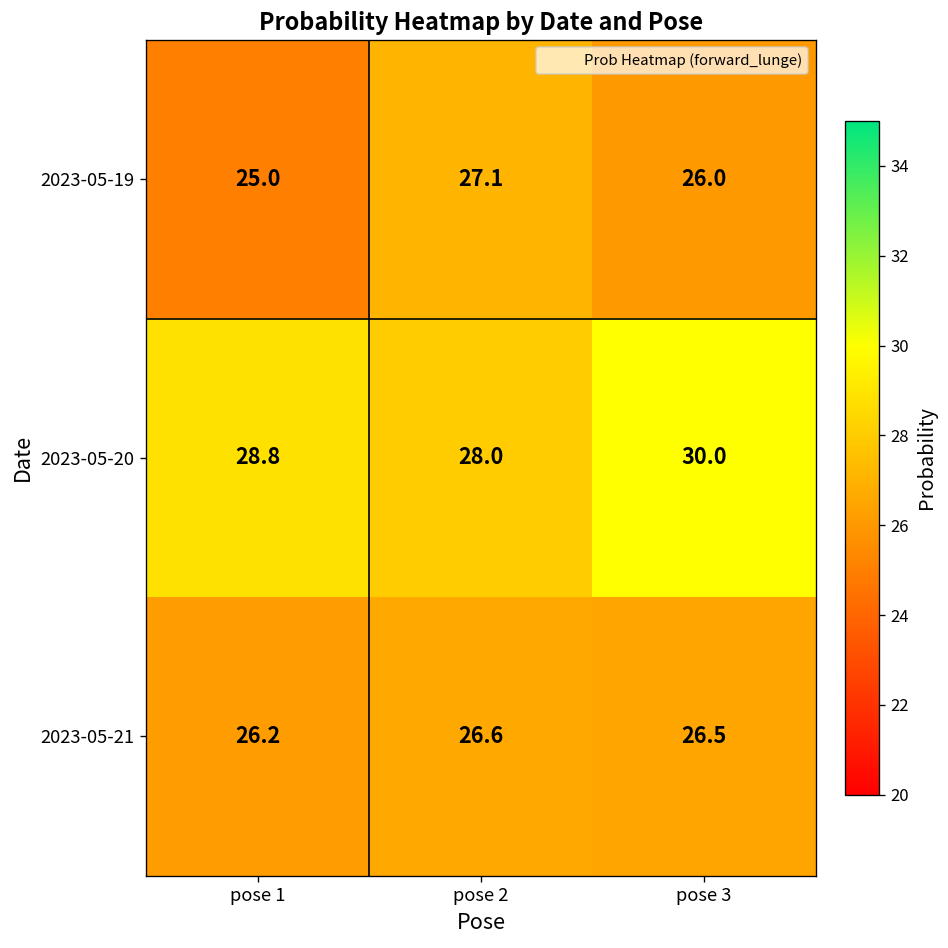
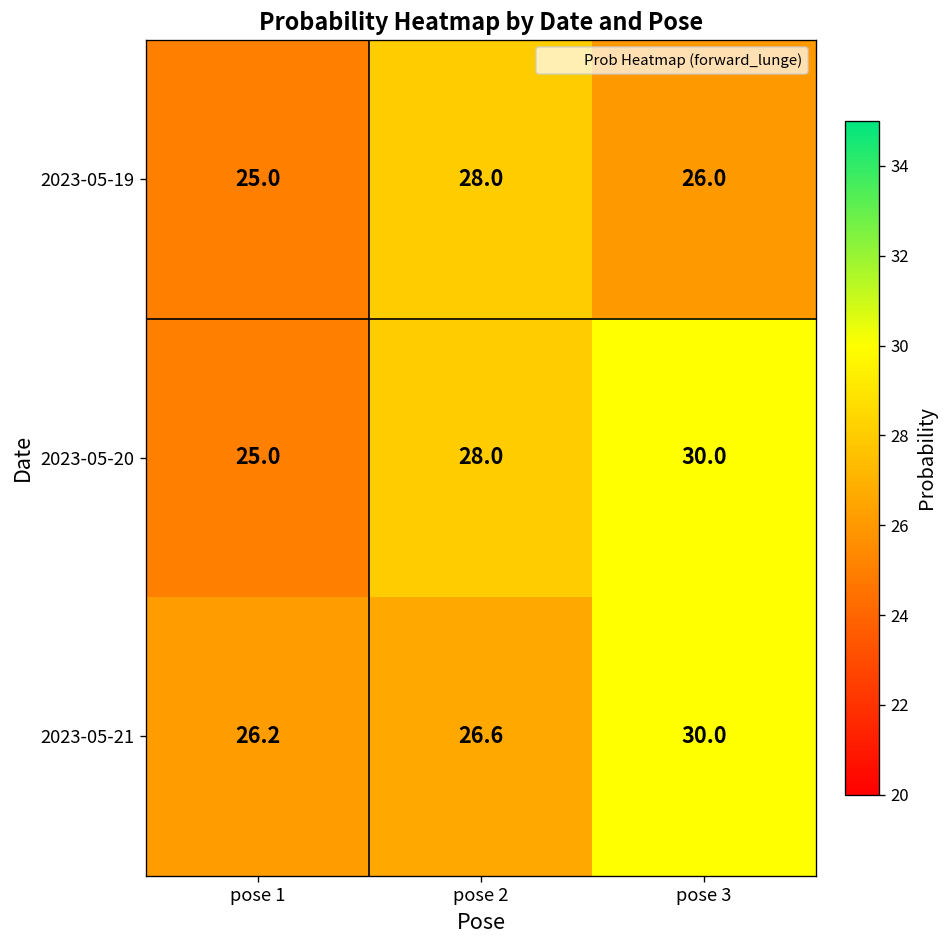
  {
    "2023-05-19": {
      "pose 1": 25.0,
-     "pose 2": 27.1,
+     "pose 2": 28.0,
      "pose 3": 26.0
    },
    "2023-05-20": {
-     "pose 1": 28.8,
+     "pose 1": 25.0,
      "pose 2": 28.0,
      "pose 3": 30.0
    },
    "2023-05-21": {
      "pose 1": 26.2,
      "pose 2": 26.6,
-     "pose 3": 26.5
+     "pose 3": 30.0
    }
  }
